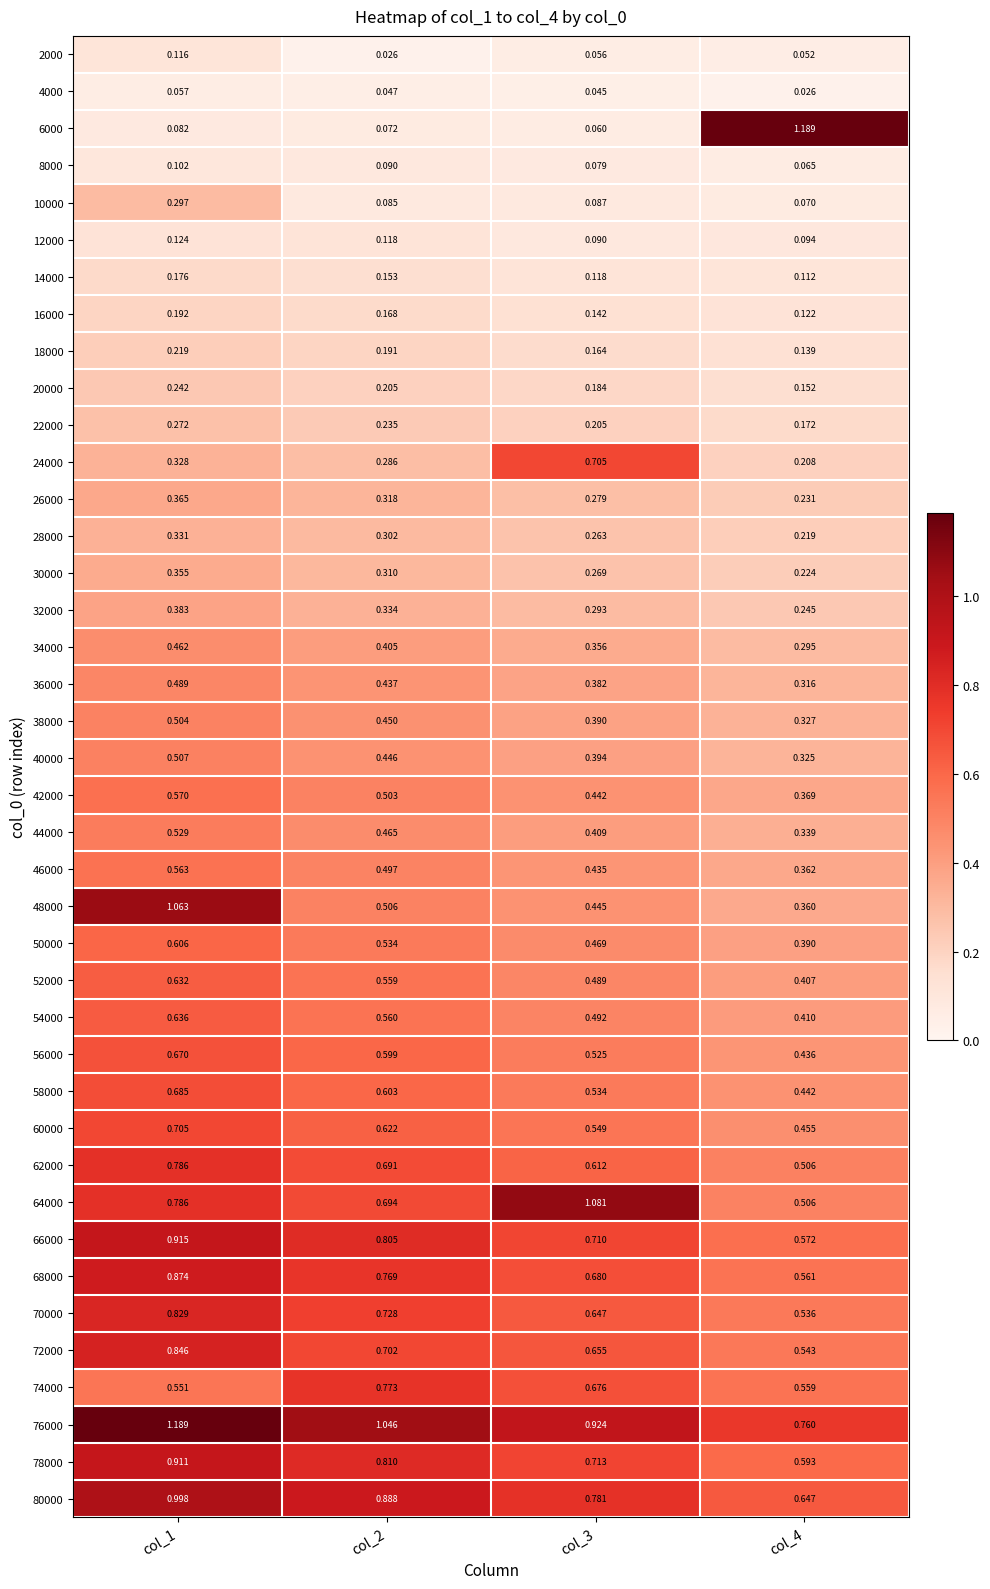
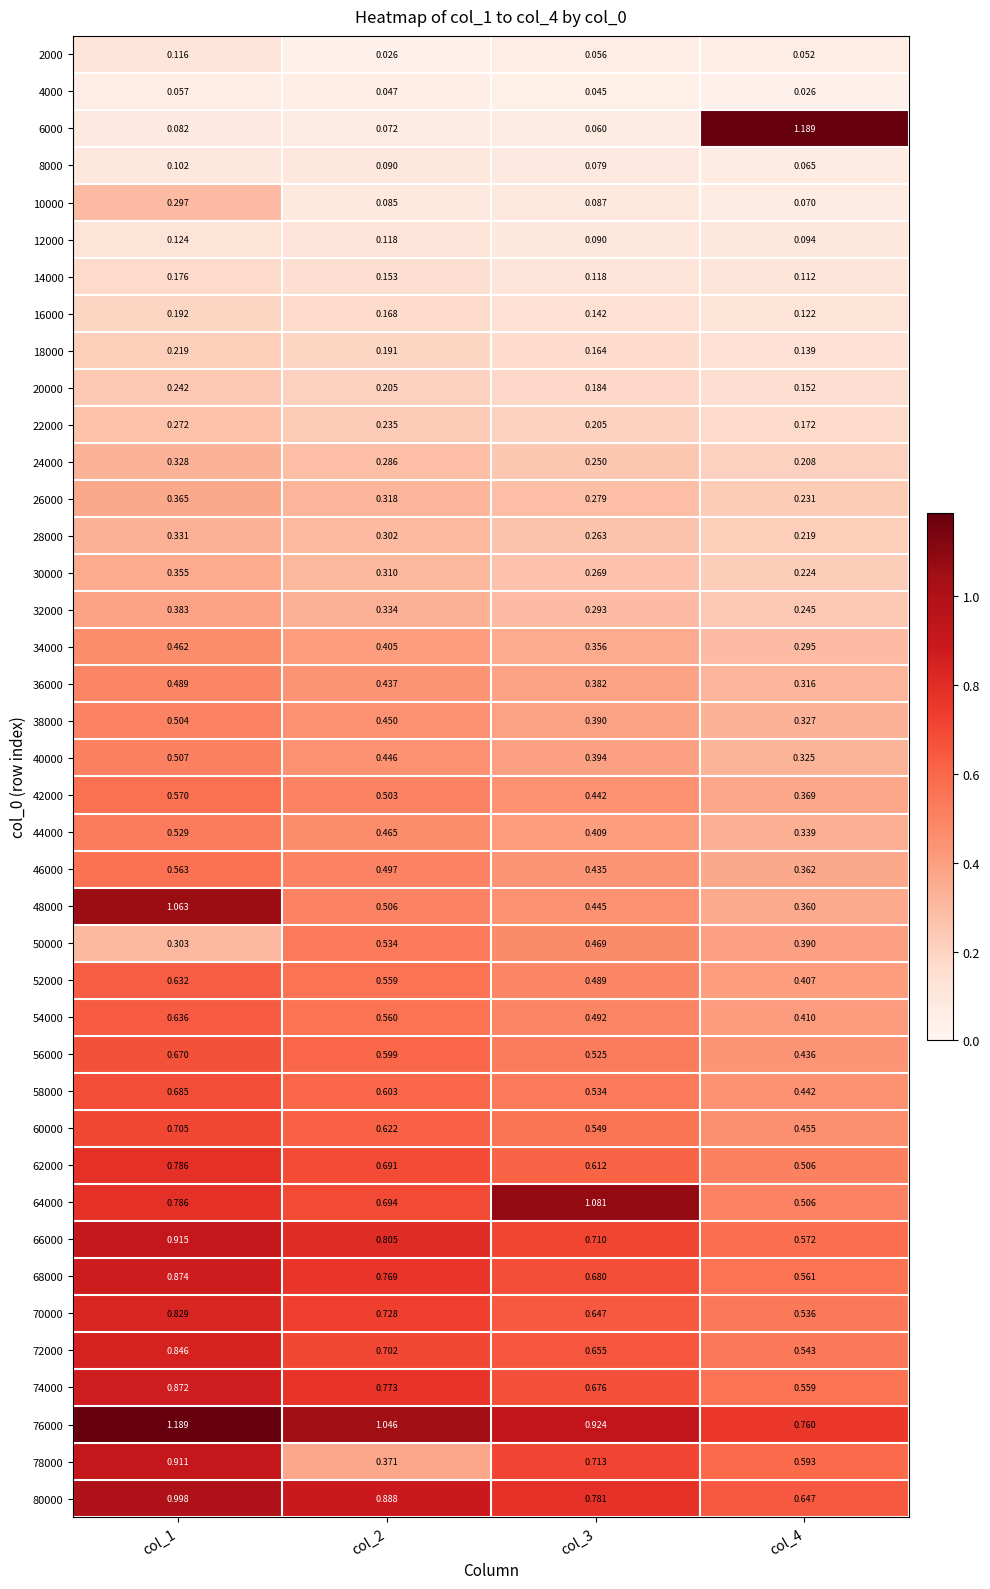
  {
    "2000": {
      "col_1": 0.116,
      "col_2": 0.026,
      "col_3": 0.056,
      "col_4": 0.052
    },
    "4000": {
      "col_1": 0.057,
      "col_2": 0.047,
      "col_3": 0.045,
      "col_4": 0.026
    },
    "6000": {
      "col_1": 0.082,
      "col_2": 0.072,
      "col_3": 0.060,
      "col_4": 1.189
    },
    "8000": {
      "col_1": 0.102,
      "col_2": 0.090,
      "col_3": 0.079,
      "col_4": 0.065
    },
    "10000": {
      "col_1": 0.297,
      "col_2": 0.085,
      "col_3": 0.087,
      "col_4": 0.070
    },
    "12000": {
      "col_1": 0.124,
      "col_2": 0.118,
      "col_3": 0.090,
      "col_4": 0.094
    },
    "14000": {
      "col_1": 0.176,
      "col_2": 0.153,
      "col_3": 0.118,
      "col_4": 0.112
    },
    "16000": {
      "col_1": 0.192,
      "col_2": 0.168,
      "col_3": 0.142,
      "col_4": 0.122
    },
    "18000": {
      "col_1": 0.219,
      "col_2": 0.191,
      "col_3": 0.164,
      "col_4": 0.139
    },
    "20000": {
      "col_1": 0.242,
      "col_2": 0.205,
      "col_3": 0.184,
      "col_4": 0.152
    },
    "22000": {
      "col_1": 0.272,
      "col_2": 0.235,
      "col_3": 0.205,
      "col_4": 0.172
    },
    "24000": {
      "col_1": 0.328,
      "col_2": 0.286,
-     "col_3": 0.705,
+     "col_3": 0.250,
      "col_4": 0.208
    },
    "26000": {
      "col_1": 0.365,
      "col_2": 0.318,
      "col_3": 0.279,
      "col_4": 0.231
    },
    "28000": {
      "col_1": 0.331,
      "col_2": 0.302,
      "col_3": 0.263,
      "col_4": 0.219
    },
    "30000": {
      "col_1": 0.355,
      "col_2": 0.310,
      "col_3": 0.269,
      "col_4": 0.224
    },
    "32000": {
      "col_1": 0.383,
      "col_2": 0.334,
      "col_3": 0.293,
      "col_4": 0.245
    },
    "34000": {
      "col_1": 0.462,
      "col_2": 0.405,
      "col_3": 0.356,
      "col_4": 0.295
    },
    "36000": {
      "col_1": 0.489,
      "col_2": 0.437,
      "col_3": 0.382,
      "col_4": 0.316
    },
    "38000": {
      "col_1": 0.504,
      "col_2": 0.450,
      "col_3": 0.390,
      "col_4": 0.327
    },
    "40000": {
      "col_1": 0.507,
      "col_2": 0.446,
      "col_3": 0.394,
      "col_4": 0.325
    },
    "42000": {
      "col_1": 0.570,
      "col_2": 0.503,
      "col_3": 0.442,
      "col_4": 0.369
    },
    "44000": {
      "col_1": 0.529,
      "col_2": 0.465,
      "col_3": 0.409,
      "col_4": 0.339
    },
    "46000": {
      "col_1": 0.563,
      "col_2": 0.497,
      "col_3": 0.435,
      "col_4": 0.362
    },
    "48000": {
      "col_1": 1.063,
      "col_2": 0.506,
      "col_3": 0.445,
      "col_4": 0.360
    },
    "50000": {
-     "col_1": 0.606,
+     "col_1": 0.303,
      "col_2": 0.534,
      "col_3": 0.469,
      "col_4": 0.390
    },
    "52000": {
      "col_1": 0.632,
      "col_2": 0.559,
      "col_3": 0.489,
      "col_4": 0.407
    },
    "54000": {
      "col_1": 0.636,
      "col_2": 0.560,
      "col_3": 0.492,
      "col_4": 0.410
    },
    "56000": {
      "col_1": 0.670,
      "col_2": 0.599,
      "col_3": 0.525,
      "col_4": 0.436
    },
    "58000": {
      "col_1": 0.685,
      "col_2": 0.603,
      "col_3": 0.534,
      "col_4": 0.442
    },
    "60000": {
      "col_1": 0.705,
      "col_2": 0.622,
      "col_3": 0.549,
      "col_4": 0.455
    },
    "62000": {
      "col_1": 0.786,
      "col_2": 0.691,
      "col_3": 0.612,
      "col_4": 0.506
    },
    "64000": {
      "col_1": 0.786,
      "col_2": 0.694,
      "col_3": 1.081,
      "col_4": 0.506
    },
    "66000": {
      "col_1": 0.915,
      "col_2": 0.805,
      "col_3": 0.710,
      "col_4": 0.572
    },
    "68000": {
      "col_1": 0.874,
      "col_2": 0.769,
      "col_3": 0.680,
      "col_4": 0.561
    },
    "70000": {
      "col_1": 0.829,
      "col_2": 0.728,
      "col_3": 0.647,
      "col_4": 0.536
    },
    "72000": {
      "col_1": 0.846,
      "col_2": 0.702,
      "col_3": 0.655,
      "col_4": 0.543
    },
    "74000": {
-     "col_1": 0.551,
+     "col_1": 0.872,
      "col_2": 0.773,
      "col_3": 0.676,
      "col_4": 0.559
    },
    "76000": {
      "col_1": 1.189,
      "col_2": 1.046,
      "col_3": 0.924,
      "col_4": 0.760
    },
    "78000": {
      "col_1": 0.911,
-     "col_2": 0.810,
+     "col_2": 0.371,
      "col_3": 0.713,
      "col_4": 0.593
    },
    "80000": {
      "col_1": 0.998,
      "col_2": 0.888,
      "col_3": 0.781,
      "col_4": 0.647
    }
  }
